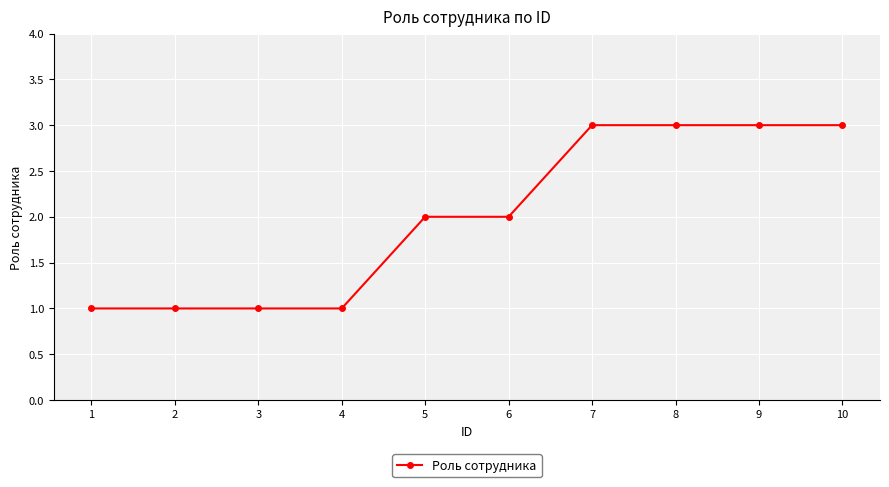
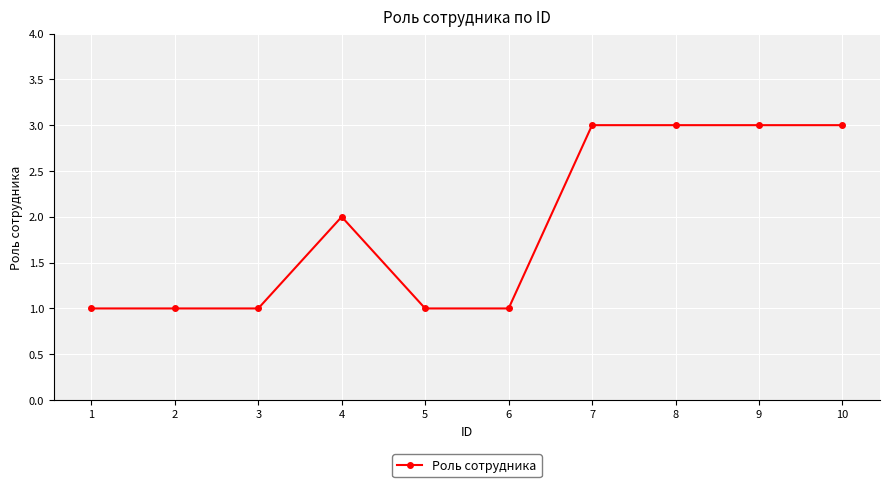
  {
    "1": 1,
    "2": 1,
    "3": 1,
-   "4": 1,
-   "5": 2,
-   "6": 2,
+   "4": 2,
+   "5": 1,
+   "6": 1,
    "7": 3,
    "8": 3,
    "9": 3,
    "10": 3
  }
